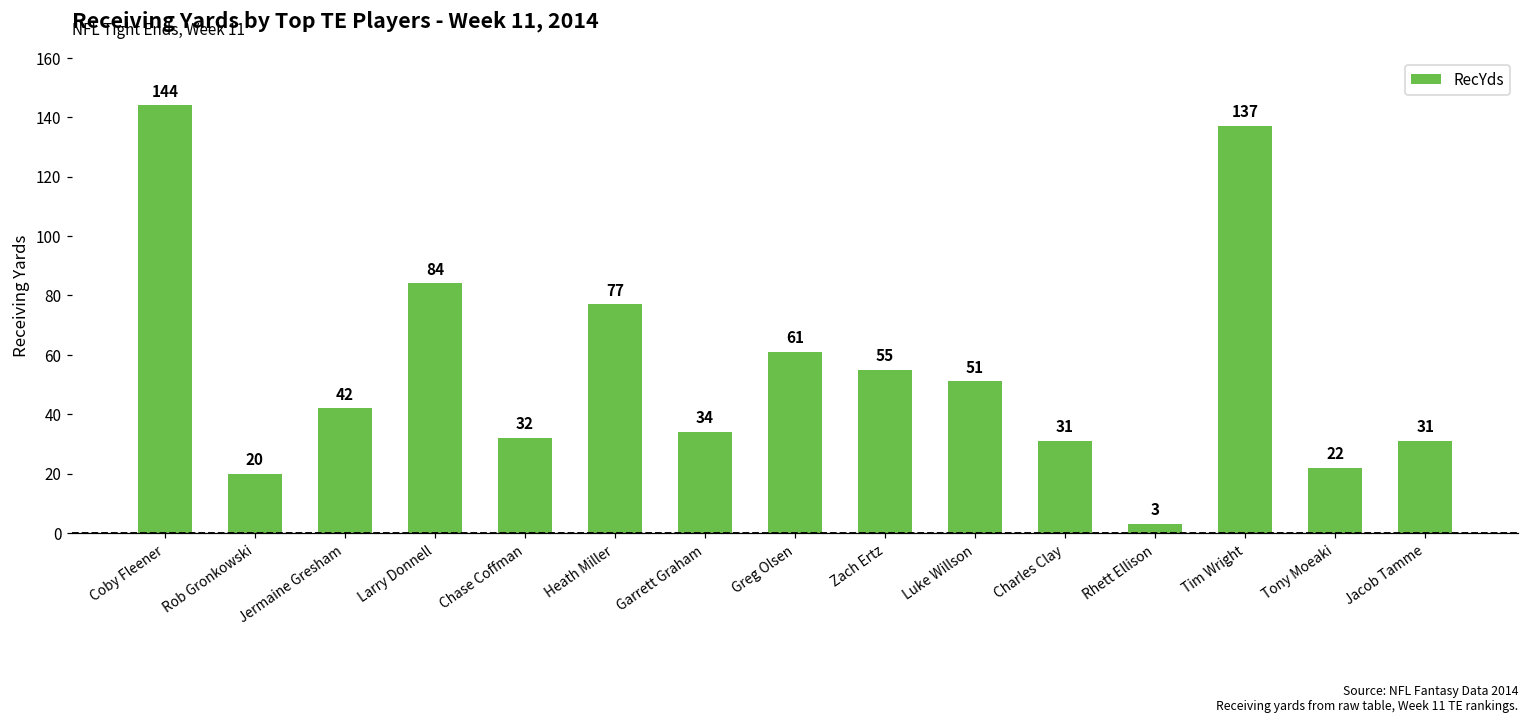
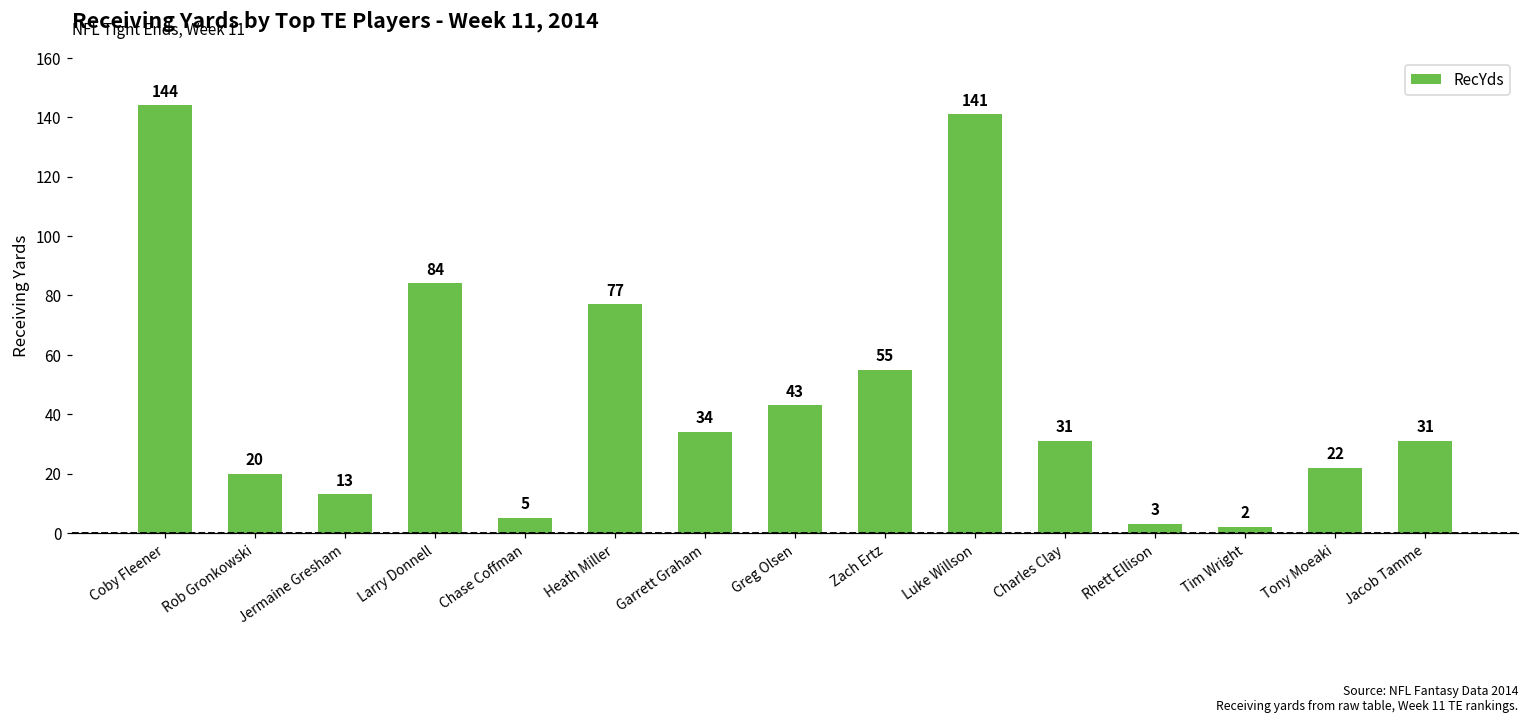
  {
    "Coby Fleener": 144,
    "Rob Gronkowski": 20,
-   "Jermaine Gresham": 42,
+   "Jermaine Gresham": 13,
    "Larry Donnell": 84,
-   "Chase Coffman": 32,
+   "Chase Coffman": 5,
    "Heath Miller": 77,
    "Garrett Graham": 34,
-   "Greg Olsen": 61,
+   "Greg Olsen": 43,
    "Zach Ertz": 55,
-   "Luke Willson": 51,
+   "Luke Willson": 141,
    "Charles Clay": 31,
    "Rhett Ellison": 3,
-   "Tim Wright": 137,
+   "Tim Wright": 2,
    "Tony Moeaki": 22,
    "Jacob Tamme": 31
  }
